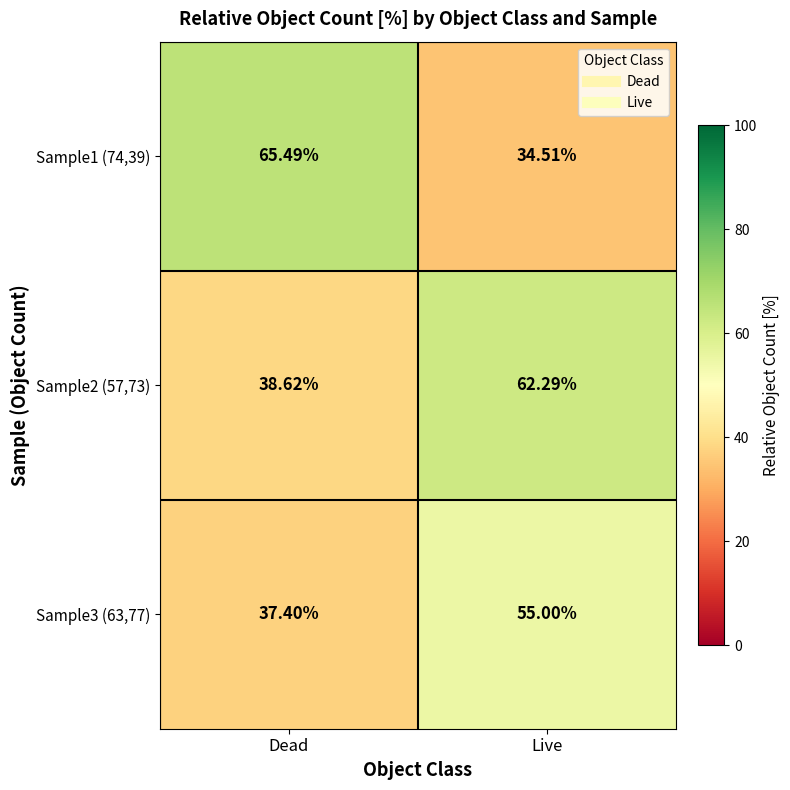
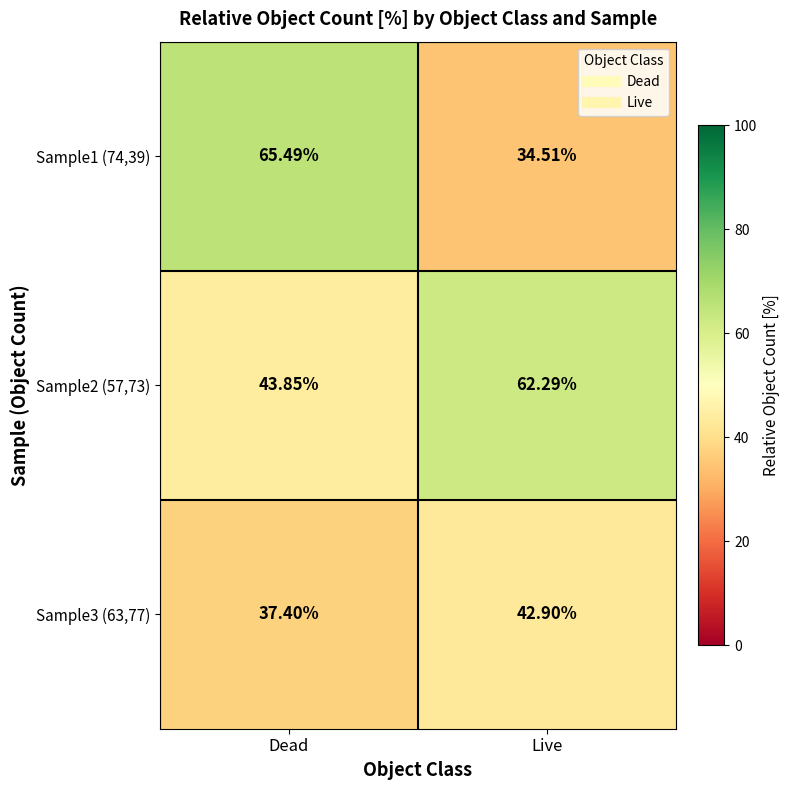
  {
    "Sample1 (74,39)": {
      "Dead": "65.49%",
      "Live": "34.51%"
    },
    "Sample2 (57,73)": {
-     "Dead": "38.62%",
+     "Dead": "43.85%",
      "Live": "62.29%"
    },
    "Sample3 (63,77)": {
      "Dead": "37.40%",
-     "Live": "55.00%"
+     "Live": "42.90%"
    }
  }
